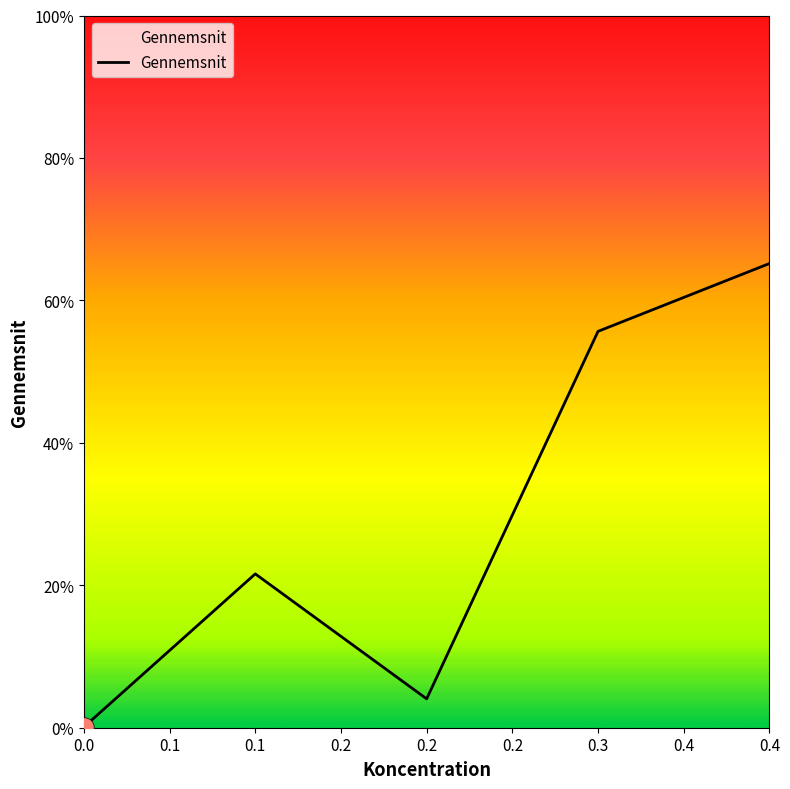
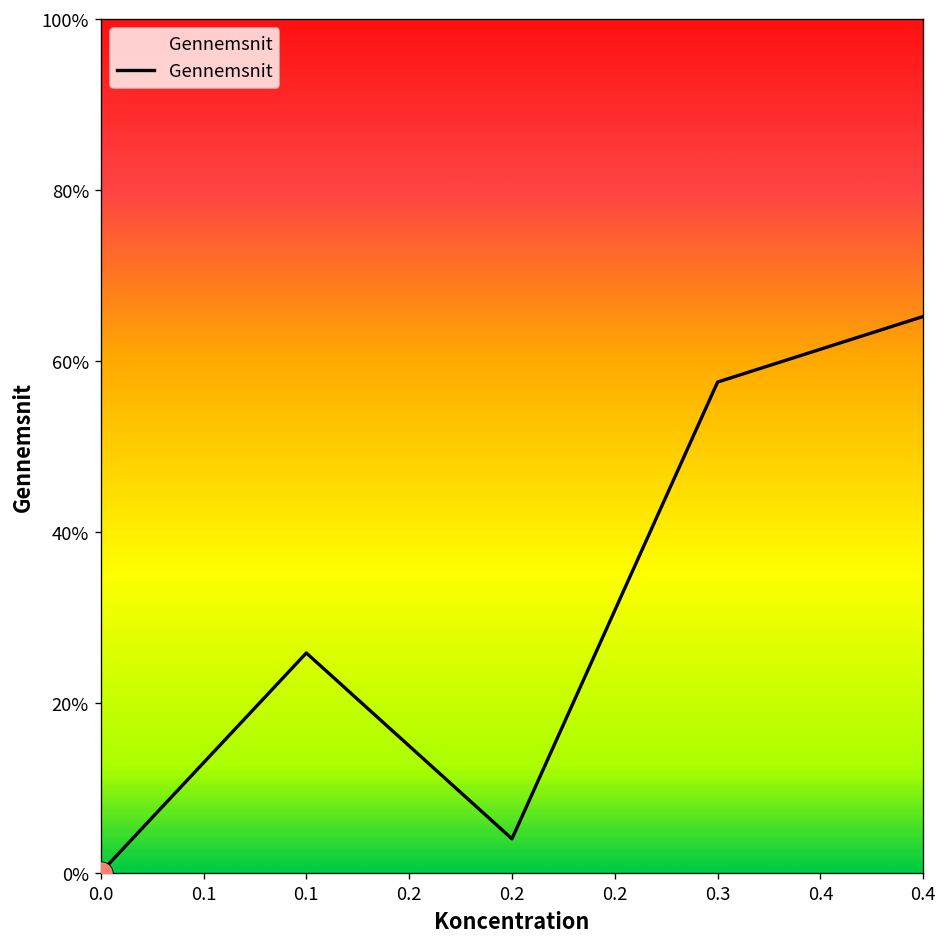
  {
    "Gennemsnit": {
-     "0.1": "22%",
+     "0.1": "26%",
      "0.2": "4%",
-     "0.3": "56%",
+     "0.3": "57%",
      "0.4": "65%"
    }
  }
